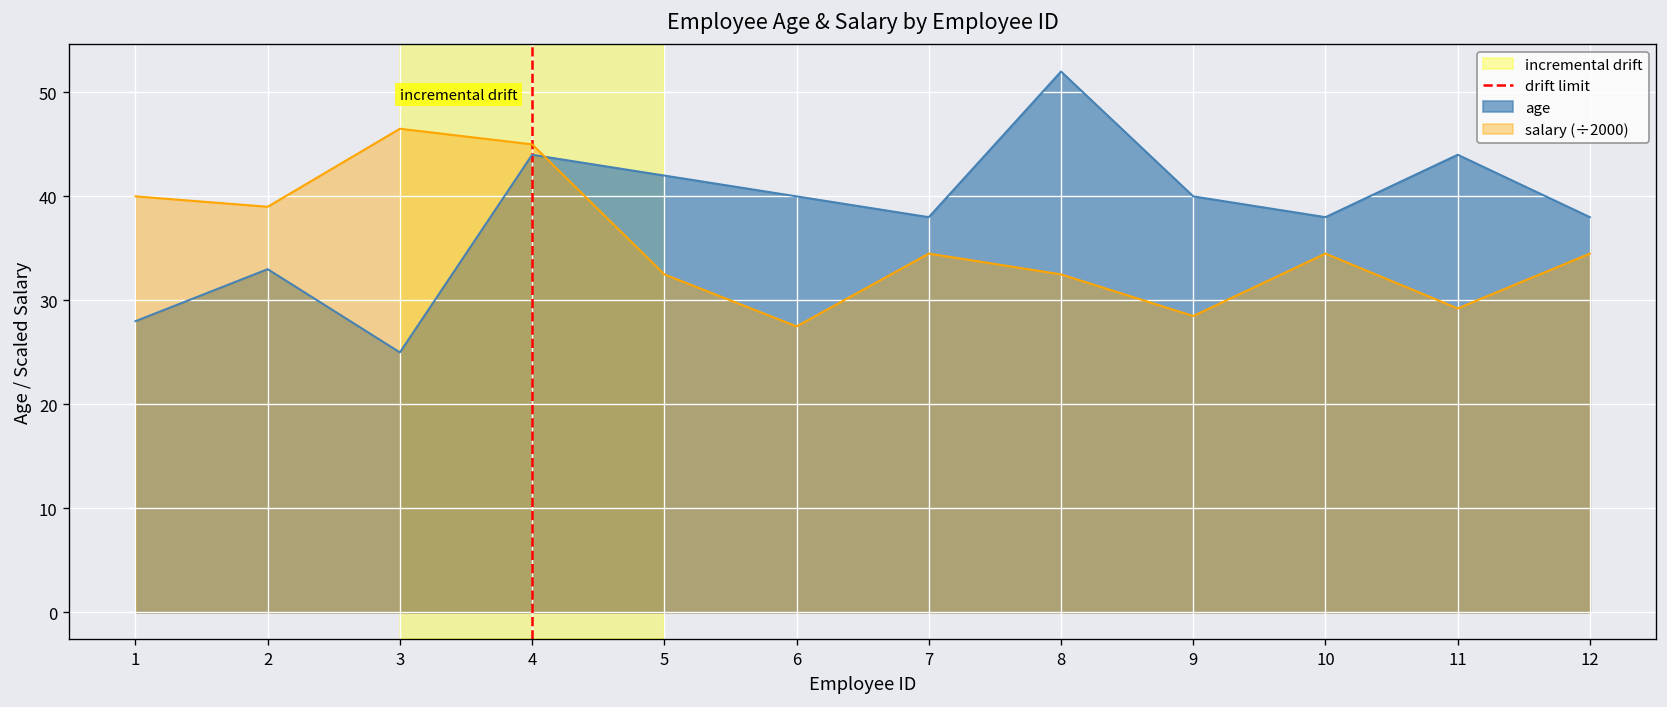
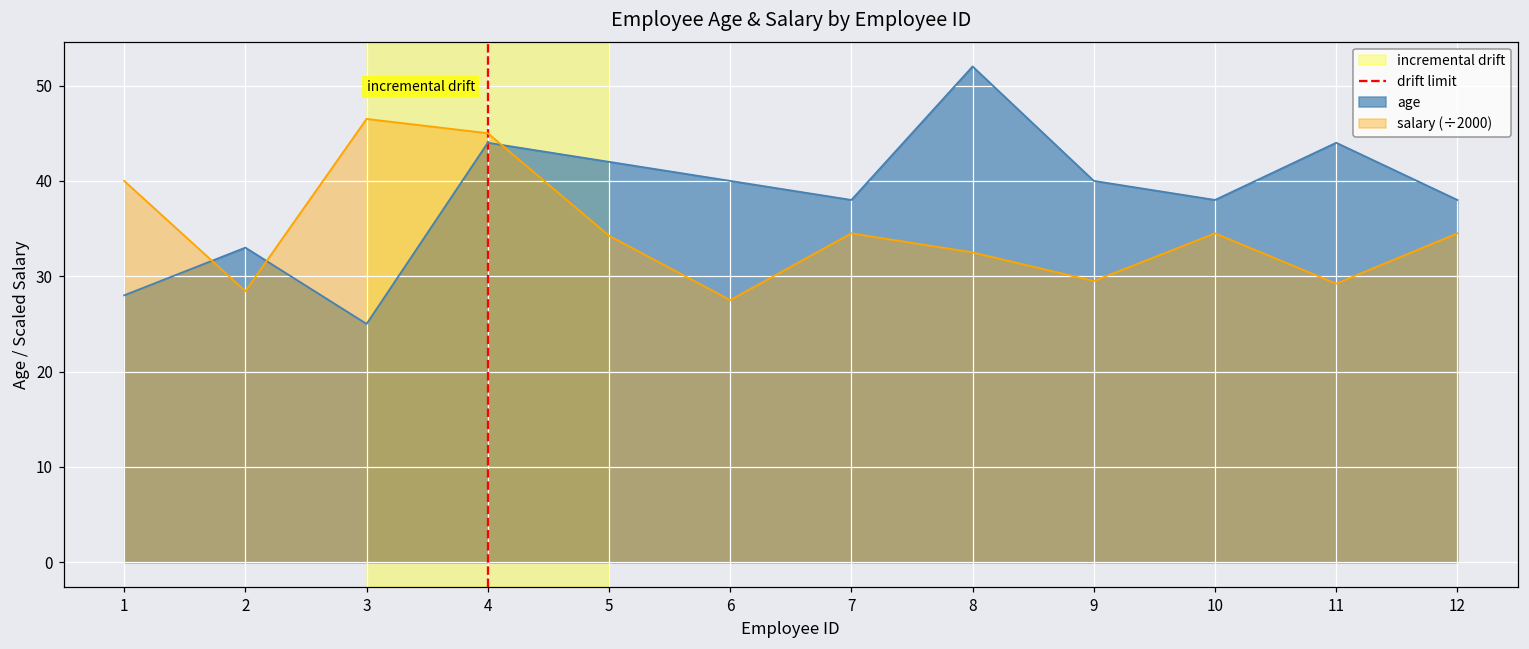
  {
    "age": {
      "1": 28,
      "2": 33,
      "3": 25,
      "4": 44,
      "5": 42,
      "6": 40,
      "7": 38,
      "8": 52,
      "9": 40,
      "10": 38,
      "11": 44,
      "12": 38
    },
    "salary (÷2000)": {
      "1": 40,
-     "2": 39,
+     "2": 28,
      "3": 47,
      "4": 45,
-     "5": 33,
+     "5": 34,
      "6": 28,
      "7": 35,
      "8": 33,
-     "9": 28,
+     "9": 30,
      "10": 35,
      "11": 29,
      "12": 35
    }
  }
